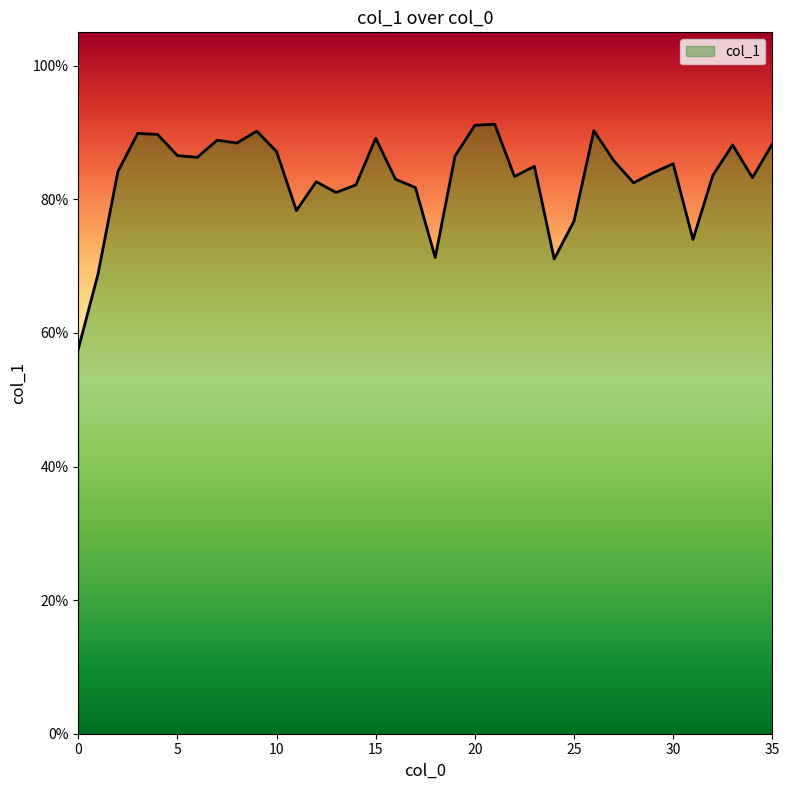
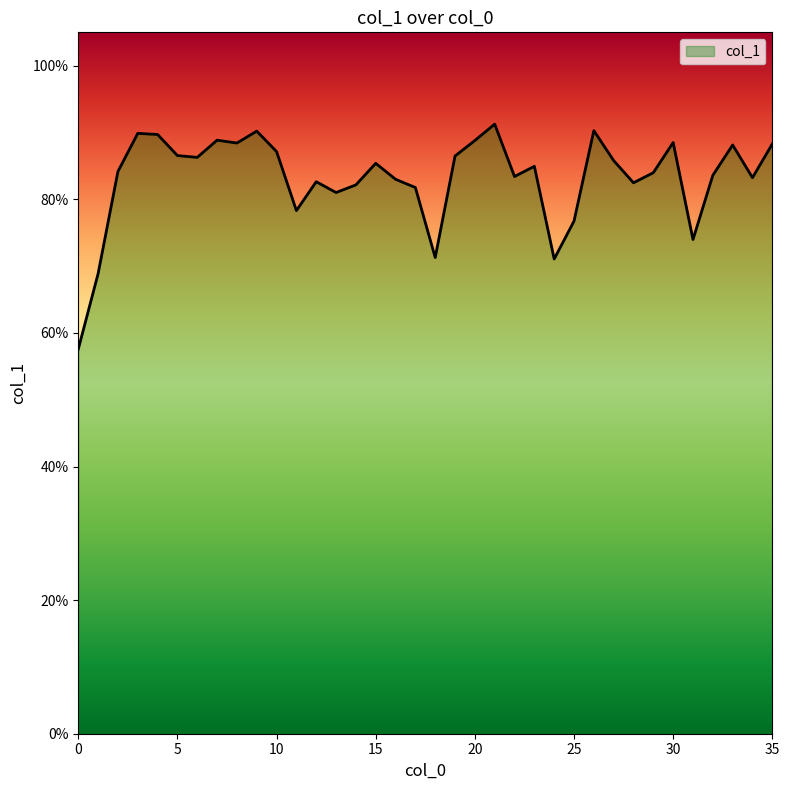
  {
    "0": "58%",
    "5": "87%",
    "10": "87%",
-   "15": "89%",
-   "20": "91%",
+   "15": "85%",
+   "20": "89%",
    "25": "77%",
-   "30": "85%",
+   "30": "89%",
    "35": "88%"
  }
